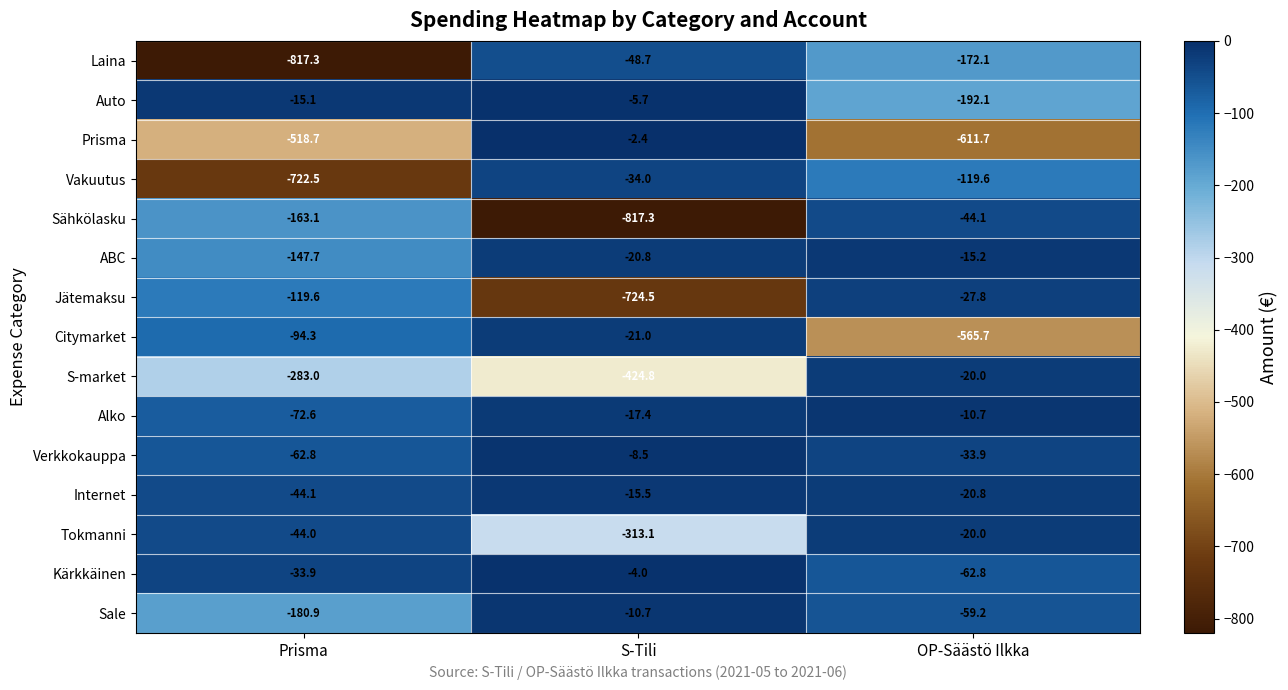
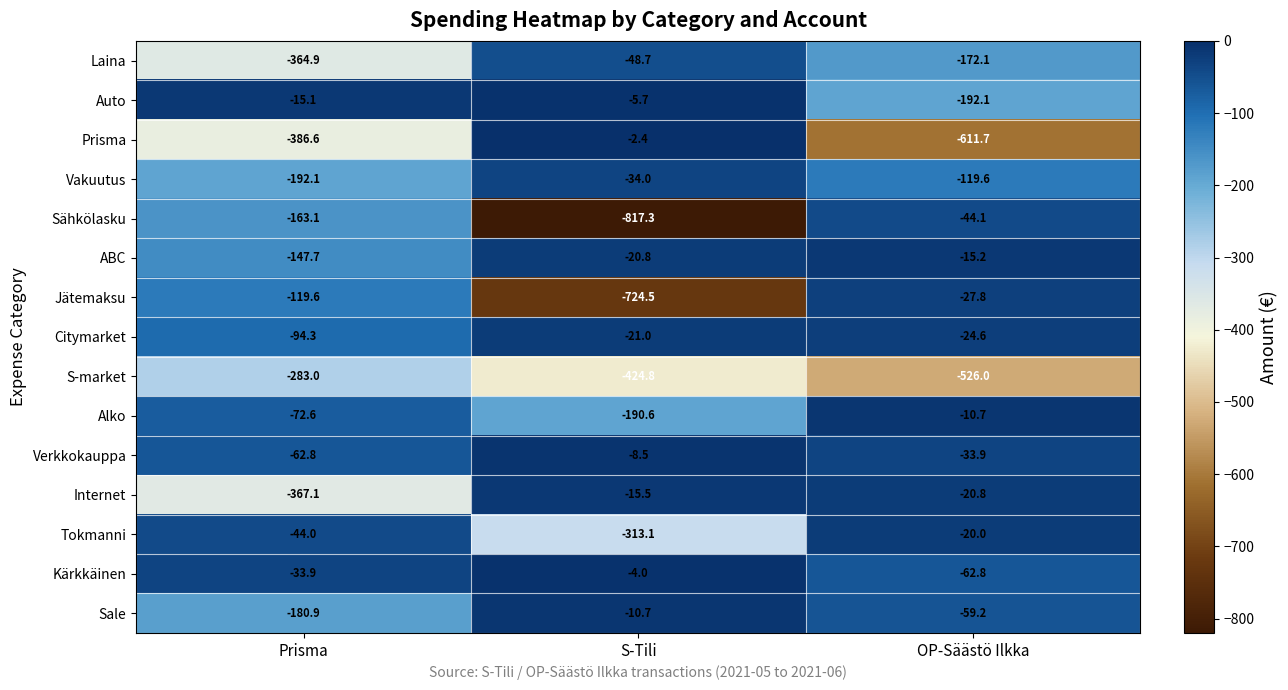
  {
    "Laina": {
-     "Prisma": -817.3,
+     "Prisma": -364.9,
      "S-Tili": -48.7,
      "OP-Säästö Ilkka": -172.1
    },
    "Auto": {
      "Prisma": -15.1,
      "S-Tili": -5.7,
      "OP-Säästö Ilkka": -192.1
    },
    "Prisma": {
-     "Prisma": -518.7,
+     "Prisma": -386.6,
      "S-Tili": -2.4,
      "OP-Säästö Ilkka": -611.7
    },
    "Vakuutus": {
-     "Prisma": -722.5,
+     "Prisma": -192.1,
      "S-Tili": -34.0,
      "OP-Säästö Ilkka": -119.6
    },
    "Sähkölasku": {
      "Prisma": -163.1,
      "S-Tili": -817.3,
      "OP-Säästö Ilkka": -44.1
    },
    "ABC": {
      "Prisma": -147.7,
      "S-Tili": -20.8,
      "OP-Säästö Ilkka": -15.2
    },
    "Jätemaksu": {
      "Prisma": -119.6,
      "S-Tili": -724.5,
      "OP-Säästö Ilkka": -27.8
    },
    "Citymarket": {
      "Prisma": -94.3,
      "S-Tili": -21.0,
-     "OP-Säästö Ilkka": -565.7
+     "OP-Säästö Ilkka": -24.6
    },
    "S-market": {
      "Prisma": -283.0,
      "S-Tili": -424.8,
-     "OP-Säästö Ilkka": -20.0
+     "OP-Säästö Ilkka": -526.0
    },
    "Alko": {
      "Prisma": -72.6,
-     "S-Tili": -17.4,
+     "S-Tili": -190.6,
      "OP-Säästö Ilkka": -10.7
    },
    "Verkkokauppa": {
      "Prisma": -62.8,
      "S-Tili": -8.5,
      "OP-Säästö Ilkka": -33.9
    },
    "Internet": {
-     "Prisma": -44.1,
+     "Prisma": -367.1,
      "S-Tili": -15.5,
      "OP-Säästö Ilkka": -20.8
    },
    "Tokmanni": {
      "Prisma": -44.0,
      "S-Tili": -313.1,
      "OP-Säästö Ilkka": -20.0
    },
    "Kärkkäinen": {
      "Prisma": -33.9,
      "S-Tili": -4.0,
      "OP-Säästö Ilkka": -62.8
    },
    "Sale": {
      "Prisma": -180.9,
      "S-Tili": -10.7,
      "OP-Säästö Ilkka": -59.2
    }
  }
